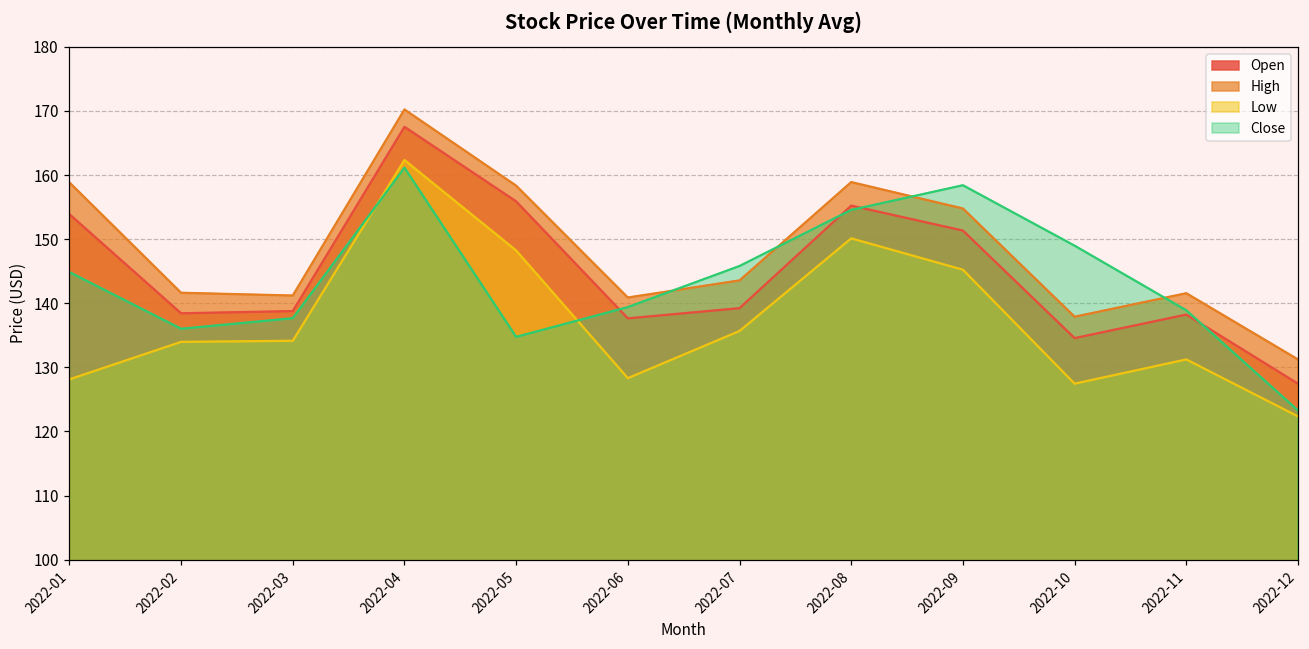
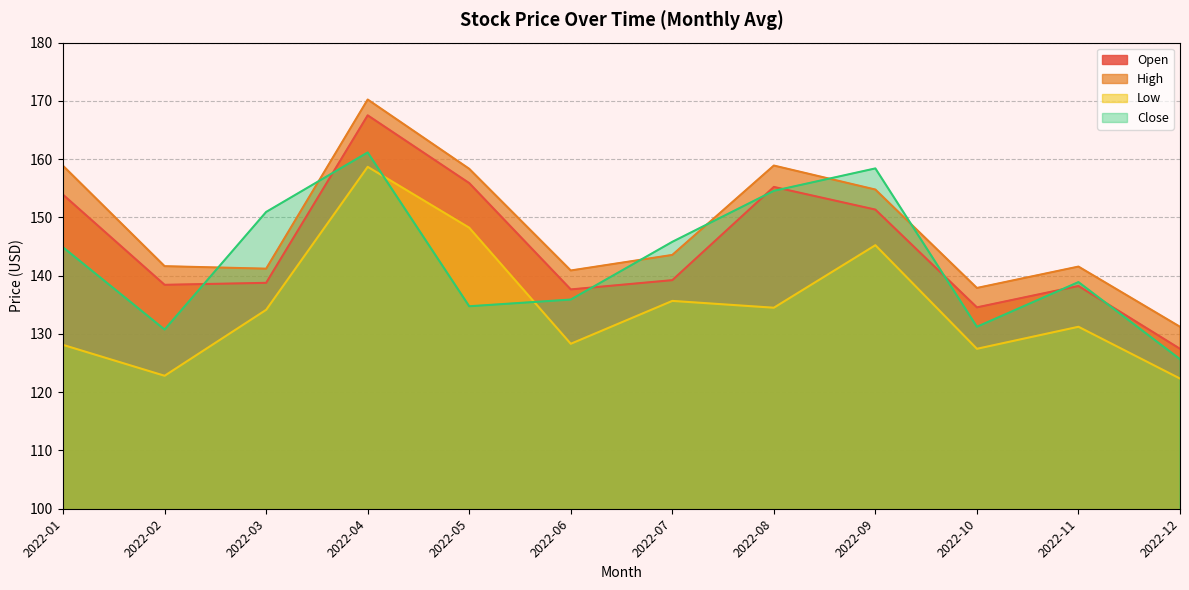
  {
    "Low": {
      "2022-01": 128,
-     "2022-02": 134,
+     "2022-02": 123,
      "2022-03": 134,
-     "2022-04": 162,
+     "2022-04": 159,
      "2022-05": 148,
      "2022-06": 128,
      "2022-07": 136,
-     "2022-08": 150,
+     "2022-08": 135,
      "2022-09": 145,
      "2022-10": 127,
      "2022-11": 131,
      "2022-12": 122
    },
    "Close": {
      "2022-01": 145,
-     "2022-02": 136,
-     "2022-03": 138,
+     "2022-02": 131,
+     "2022-03": 151,
      "2022-04": 161,
      "2022-05": 135,
-     "2022-06": 139,
+     "2022-06": 136,
      "2022-07": 146,
      "2022-08": 155,
      "2022-09": 158,
-     "2022-10": 149,
+     "2022-10": 131,
      "2022-11": 139,
-     "2022-12": 123
+     "2022-12": 126
    }
  }
